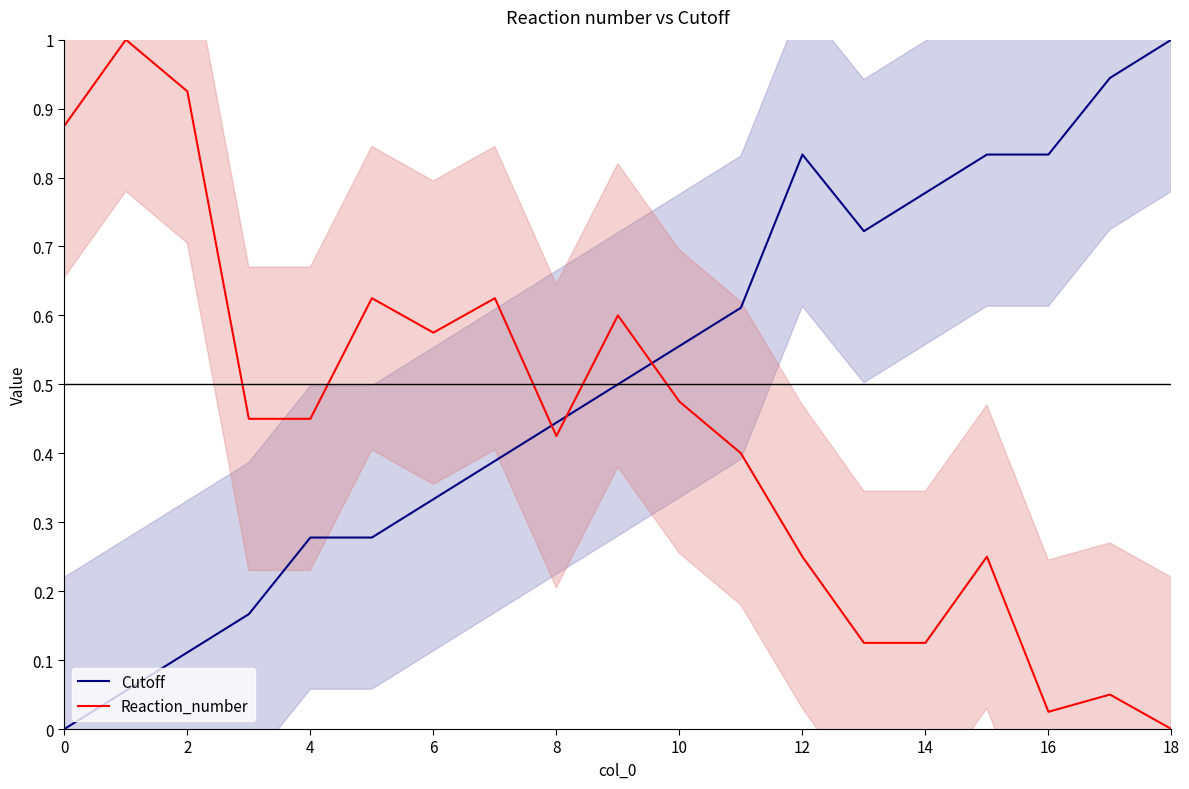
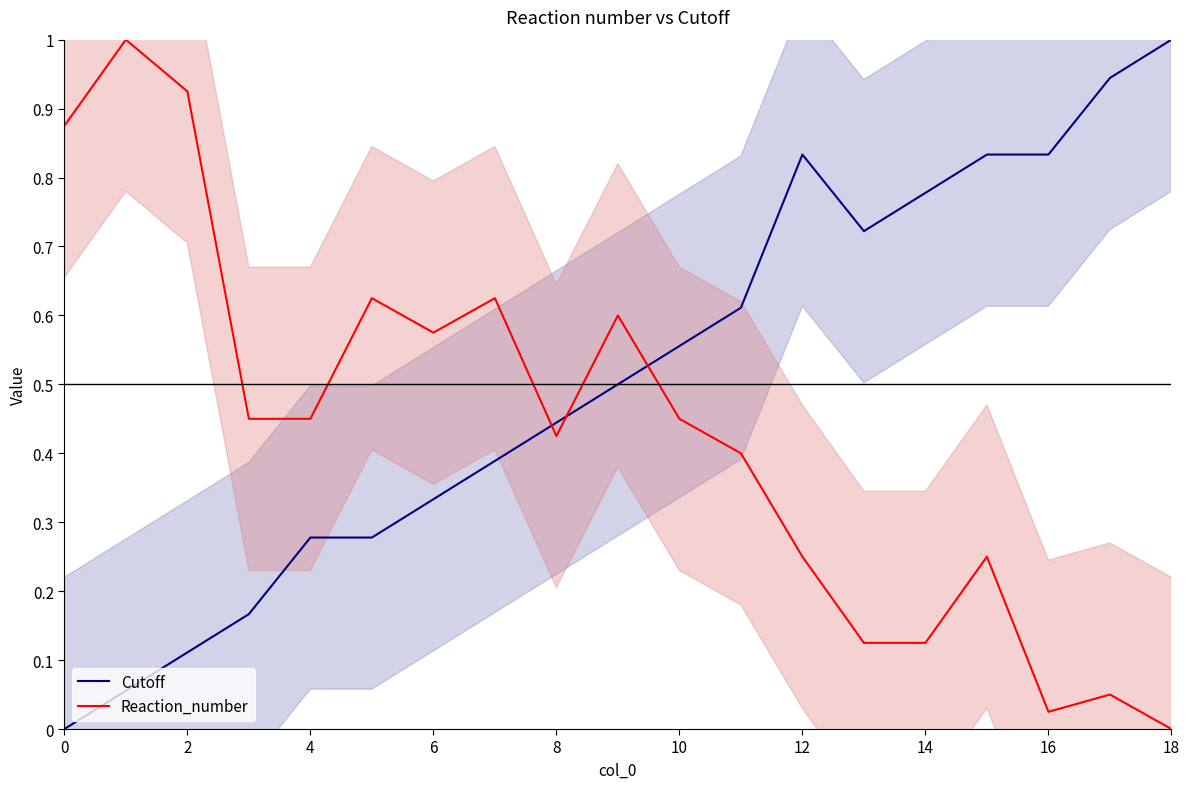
  {
    "Cutoff": {
      "0": 0.00,
      "2": 0.11,
      "4": 0.28,
      "6": 0.33,
      "8": 0.44,
      "10": 0.56,
      "12": 0.83,
      "14": 0.78,
      "16": 0.83,
      "18": 1.00
    },
    "Reaction_number": {
      "0": 0.88,
      "2": 0.93,
      "4": 0.45,
      "6": 0.58,
      "8": 0.43,
-     "10": 0.48,
+     "10": 0.45,
      "12": 0.25,
      "14": 0.13,
      "16": 0.03,
      "18": 0.00
    }
  }
